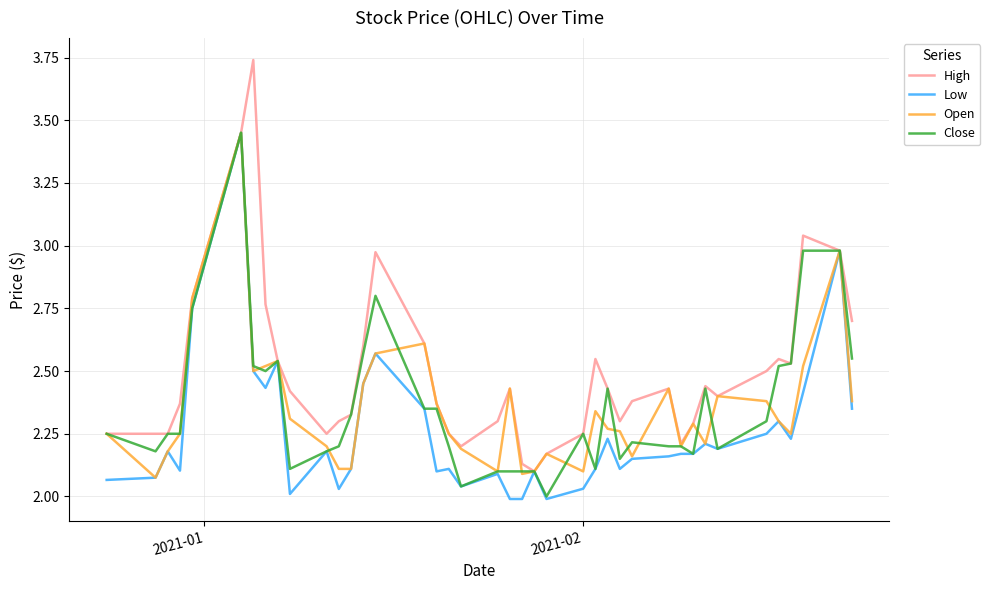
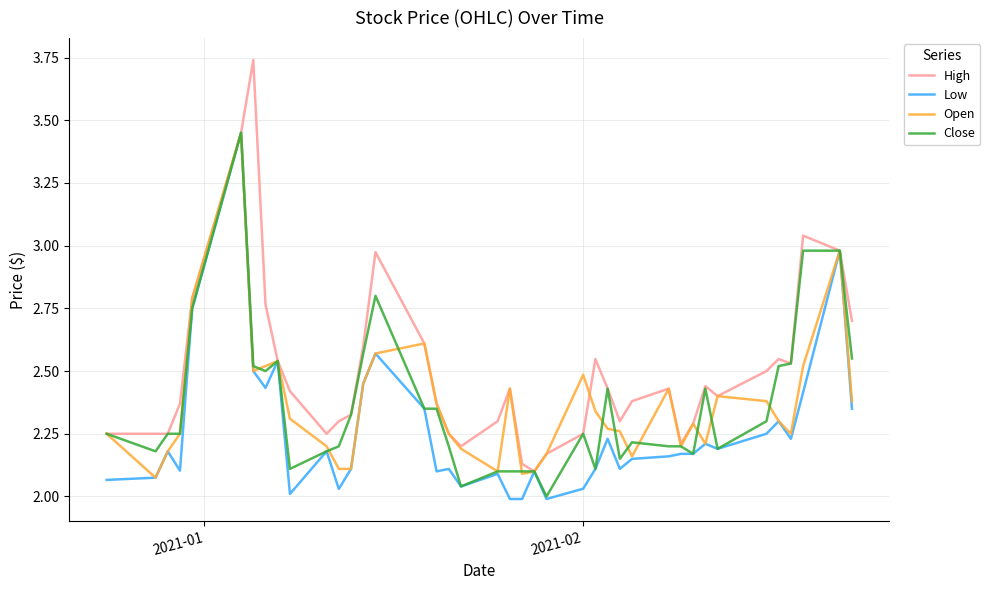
  {
    "Low": {
      "2021-02": 2.03
    },
    "Open": {
-     "2021-02": 2.10
+     "2021-02": 2.49
    }
  }
